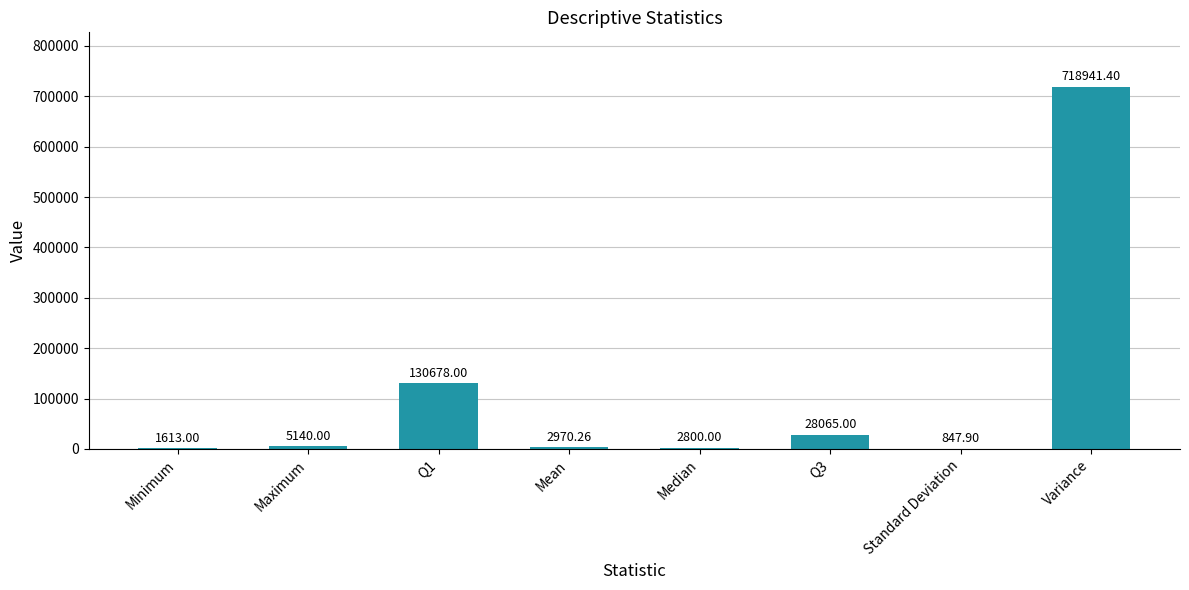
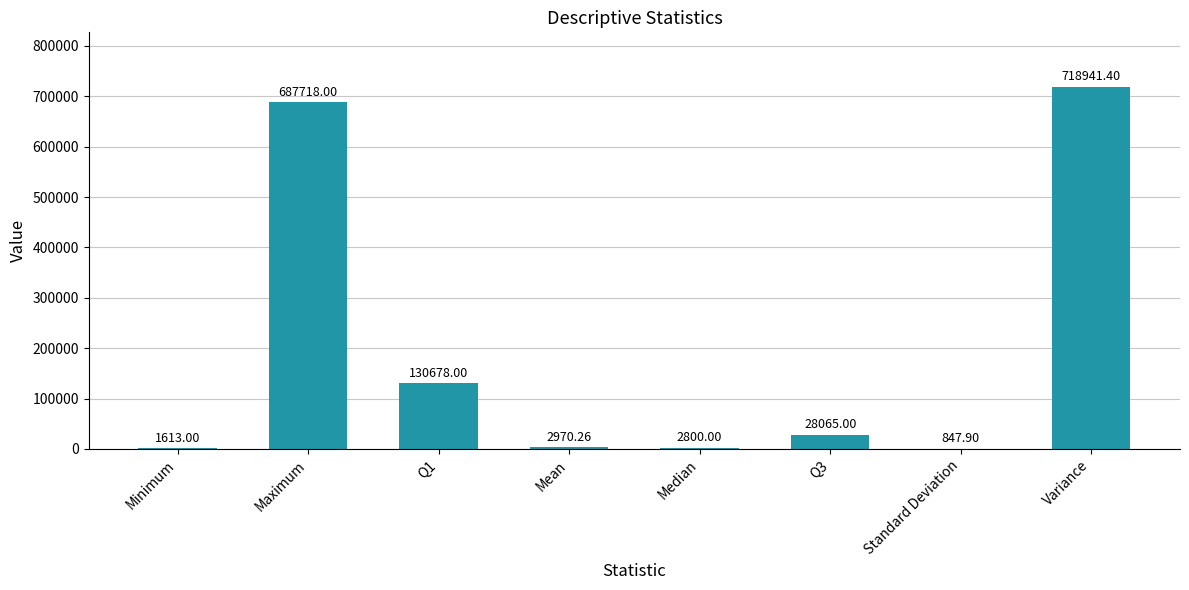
  {
    "Minimum": 1613.00,
-   "Maximum": 5140.00,
+   "Maximum": 687718.00,
    "Q1": 130678.00,
    "Mean": 2970.26,
    "Median": 2800.00,
    "Q3": 28065.00,
    "Standard Deviation": 847.90,
    "Variance": 718941.40
  }
